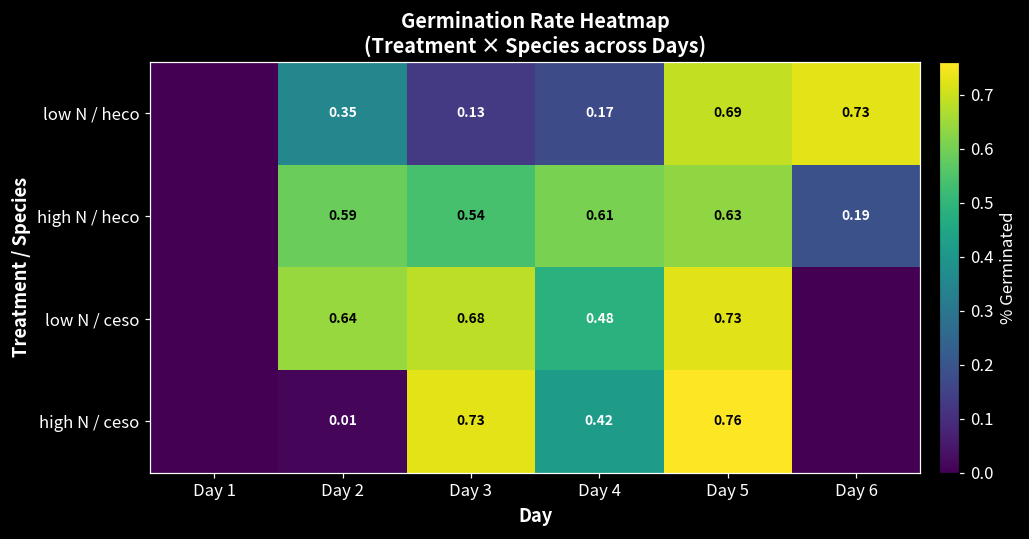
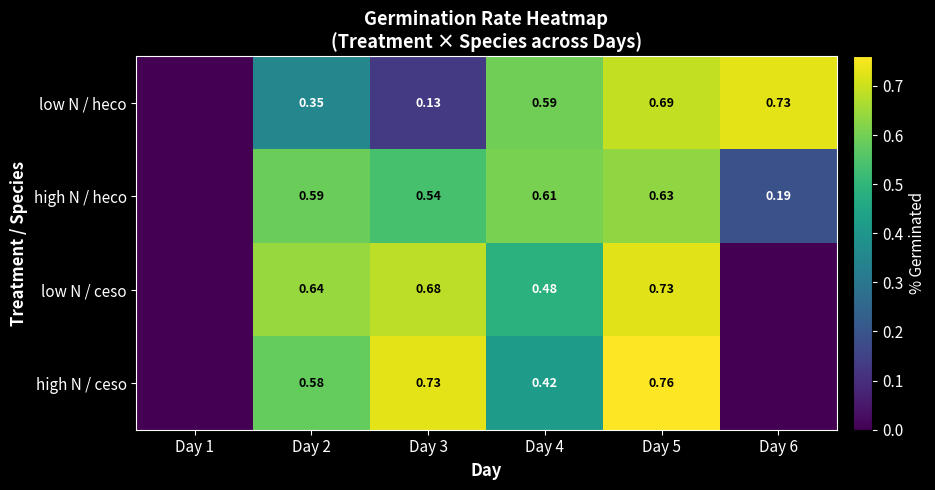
  {
    "low N / heco": {
      "Day 2": 0.35,
      "Day 3": 0.13,
-     "Day 4": 0.17,
+     "Day 4": 0.59,
      "Day 5": 0.69,
      "Day 6": 0.73
    },
    "high N / heco": {
      "Day 2": 0.59,
      "Day 3": 0.54,
      "Day 4": 0.61,
      "Day 5": 0.63,
      "Day 6": 0.19
    },
    "low N / ceso": {
      "Day 2": 0.64,
      "Day 3": 0.68,
      "Day 4": 0.48,
      "Day 5": 0.73
    },
    "high N / ceso": {
-     "Day 2": 0.01,
+     "Day 2": 0.58,
      "Day 3": 0.73,
      "Day 4": 0.42,
      "Day 5": 0.76
    }
  }
